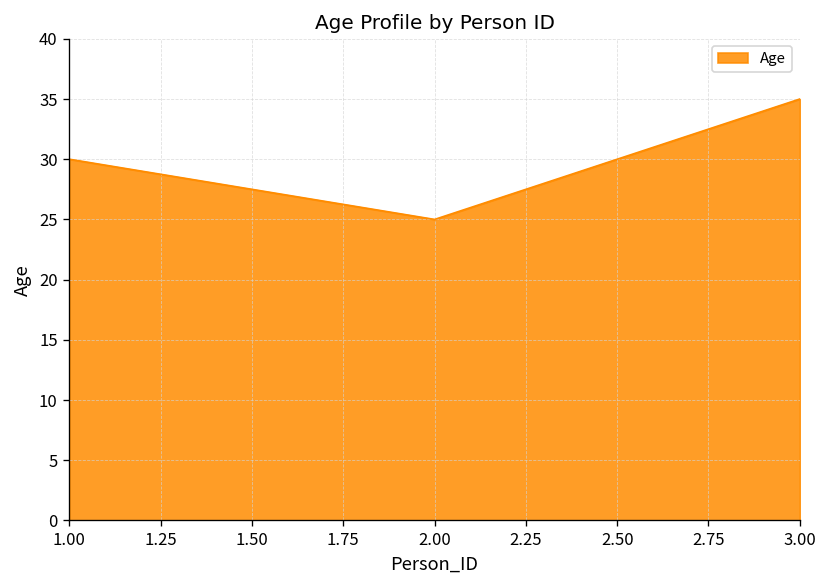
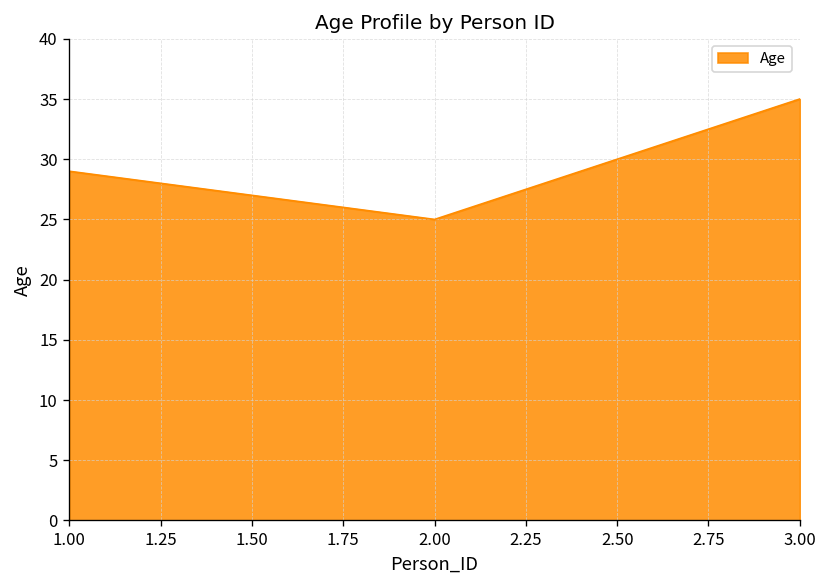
  {
-   "1.00": 30,
+   "1.00": 29,
    "2.00": 25,
    "3.00": 35
  }
